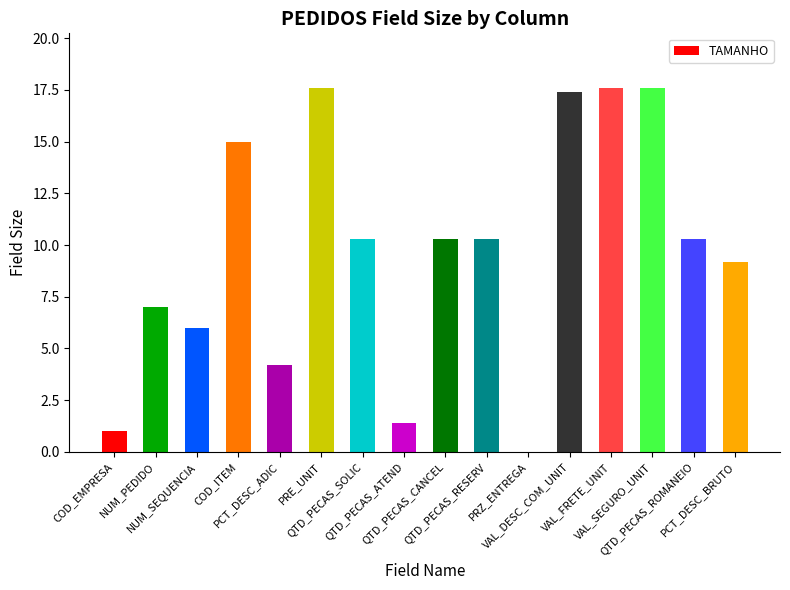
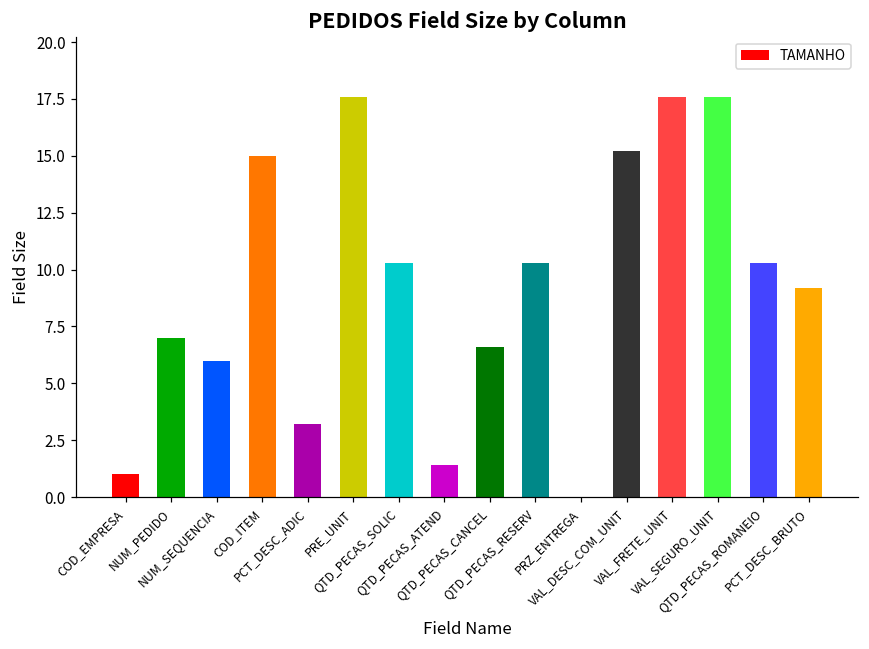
  {
    "COD_EMPRESA": 1.0,
    "NUM_PEDIDO": 7.0,
    "NUM_SEQUENCIA": 6.0,
    "COD_ITEM": 15.0,
-   "PCT_DESC_ADIC": 4.2,
+   "PCT_DESC_ADIC": 3.2,
    "PRE_UNIT": 17.6,
    "QTD_PECAS_SOLIC": 10.3,
    "QTD_PECAS_ATEND": 1.4,
-   "QTD_PECAS_CANCEL": 10.3,
+   "QTD_PECAS_CANCEL": 6.6,
    "QTD_PECAS_RESERV": 10.3,
    "PRZ_ENTREGA": 0.0,
-   "VAL_DESC_COM_UNIT": 17.4,
+   "VAL_DESC_COM_UNIT": 15.2,
    "VAL_FRETE_UNIT": 17.6,
    "VAL_SEGURO_UNIT": 17.6,
    "QTD_PECAS_ROMANEIO": 10.3,
    "PCT_DESC_BRUTO": 9.2
  }
